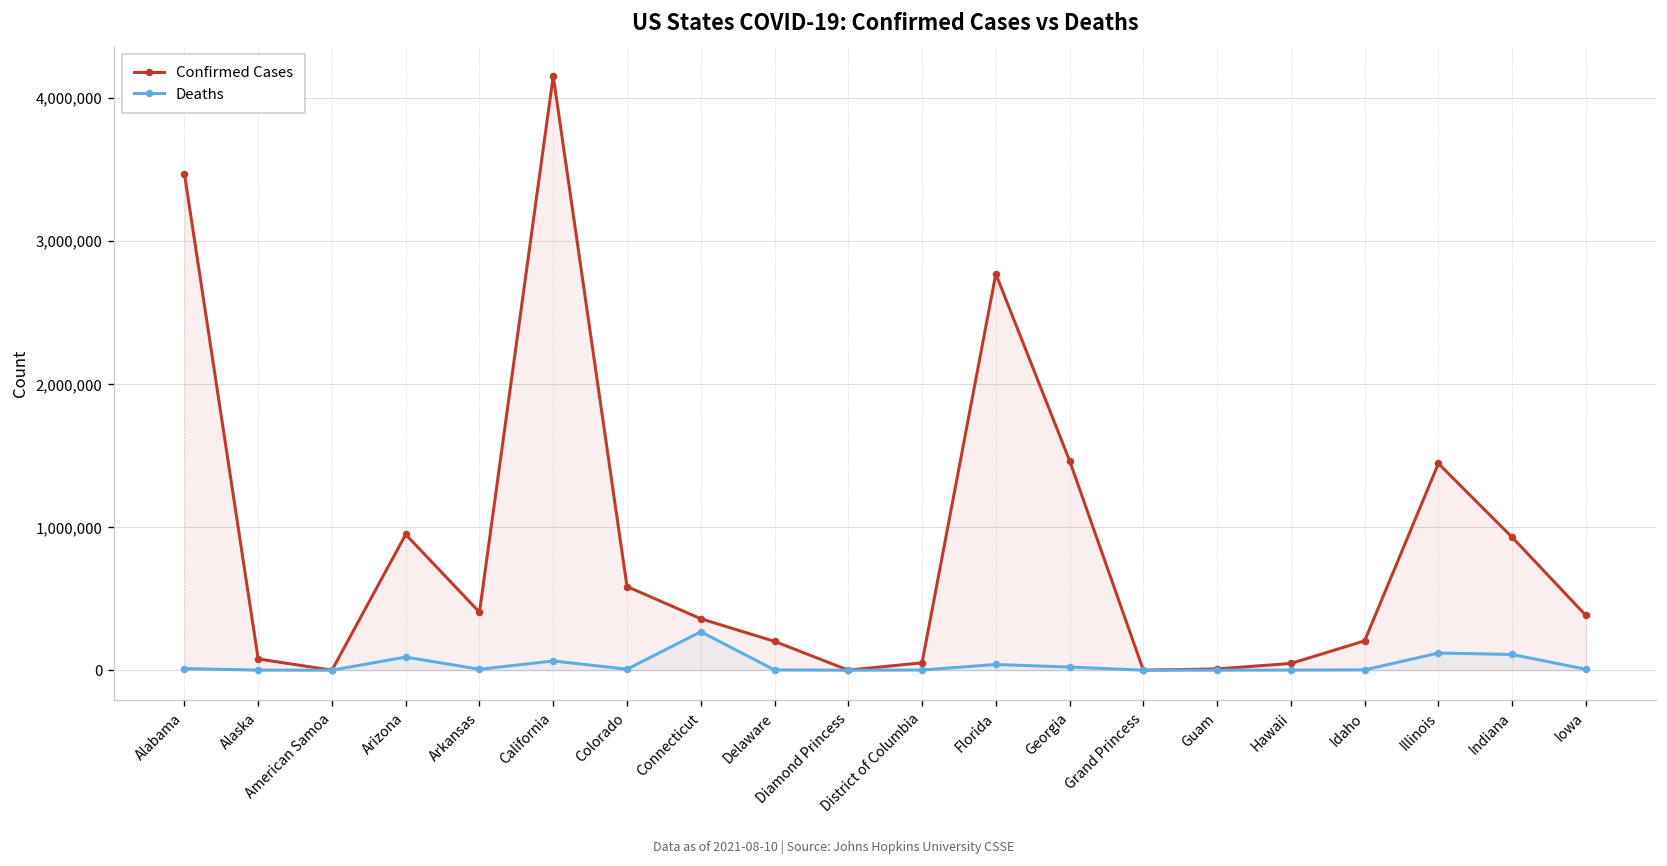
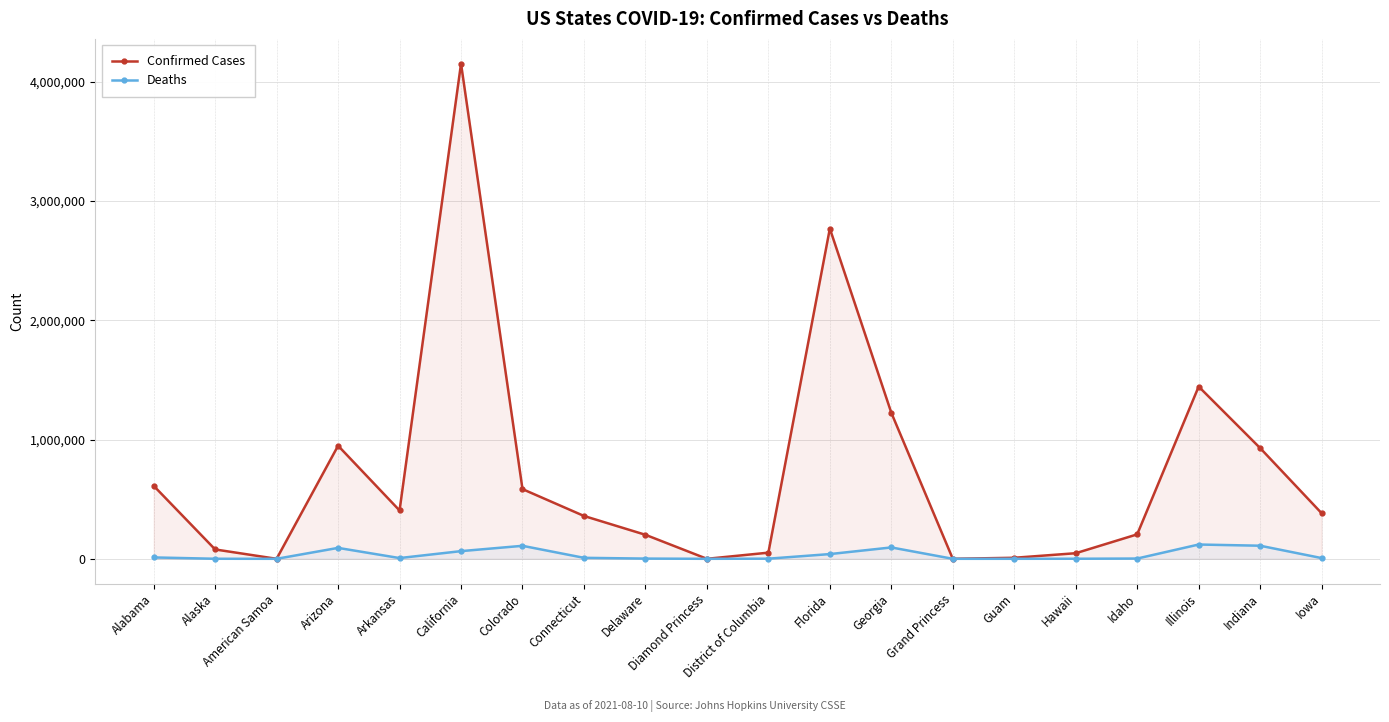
  {
    "Confirmed Cases": {
-     "Alabama": "3,470,000",
+     "Alabama": "610,000",
      "Alaska": "80,000",
      "Arizona": "950,000",
      "Arkansas": "410,000",
      "California": "4,150,000",
      "Colorado": "580,000",
      "Connecticut": "360,000",
      "Delaware": "200,000",
      "District of Columbia": "50,000",
      "Florida": "2,770,000",
-     "Georgia": "1,460,000",
+     "Georgia": "1,220,000",
      "Hawaii": "50,000",
      "Idaho": "210,000",
      "Illinois": "1,440,000",
      "Indiana": "930,000",
      "Iowa": "380,000"
    },
    "Deaths": {
      "Alabama": "10,000",
      "Alaska": "0",
      "Arizona": "90,000",
      "Arkansas": "10,000",
      "California": "60,000",
-     "Colorado": "10,000",
-     "Connecticut": "270,000",
+     "Colorado": "110,000",
+     "Connecticut": "10,000",
      "Delaware": "0",
      "District of Columbia": "0",
      "Florida": "40,000",
-     "Georgia": "20,000",
+     "Georgia": "100,000",
      "Hawaii": "0",
      "Idaho": "0",
      "Illinois": "120,000",
      "Indiana": "110,000",
      "Iowa": "10,000"
    }
  }
